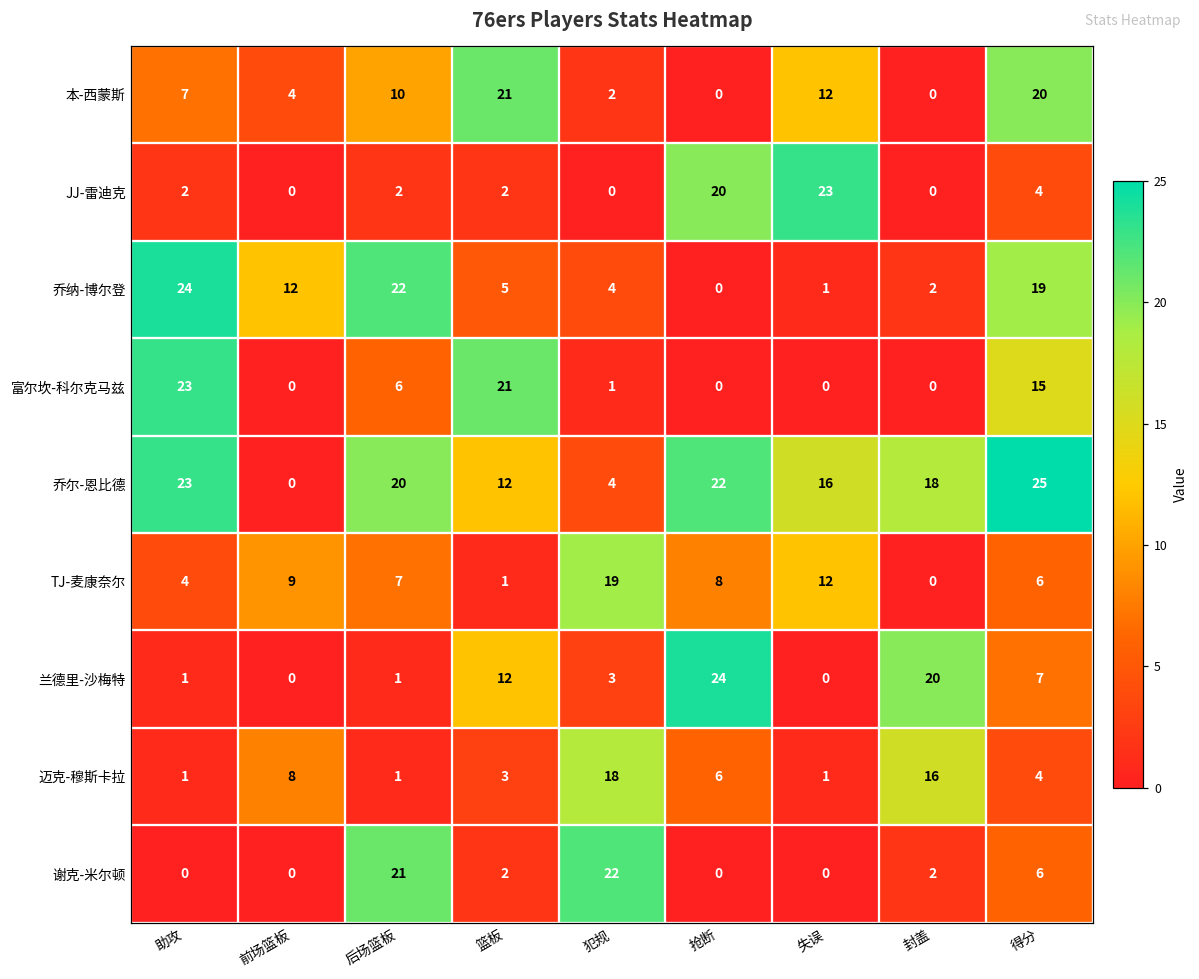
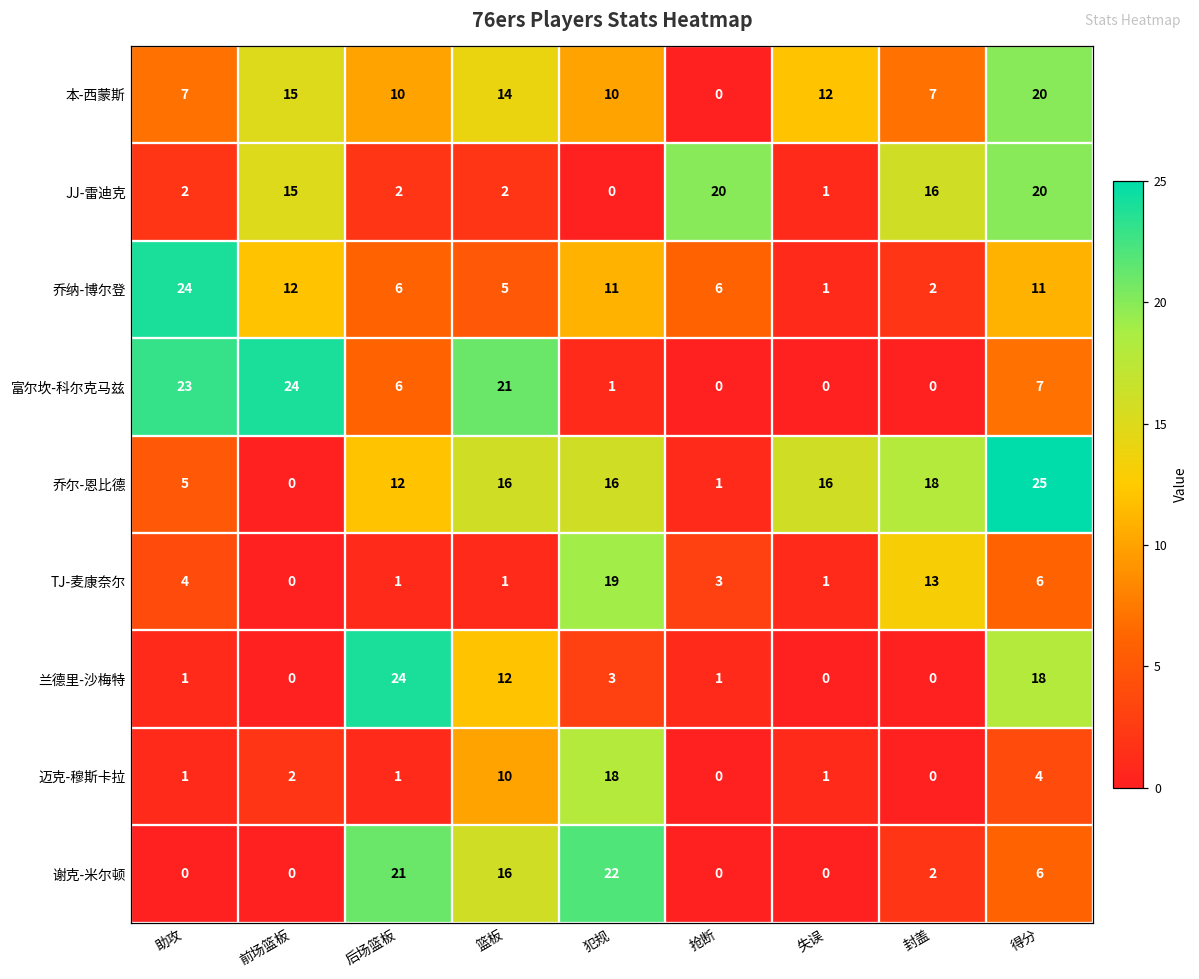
  {
    "本-西蒙斯": {
      "助攻": 7,
-     "前场篮板": 4,
+     "前场篮板": 15,
      "后场篮板": 10,
-     "篮板": 21,
-     "犯规": 2,
+     "篮板": 14,
+     "犯规": 10,
      "抢断": 0,
      "失误": 12,
-     "封盖": 0,
+     "封盖": 7,
      "得分": 20
    },
    "JJ-雷迪克": {
      "助攻": 2,
-     "前场篮板": 0,
+     "前场篮板": 15,
      "后场篮板": 2,
      "篮板": 2,
      "犯规": 0,
      "抢断": 20,
-     "失误": 23,
-     "封盖": 0,
-     "得分": 4
+     "失误": 1,
+     "封盖": 16,
+     "得分": 20
    },
    "乔纳-博尔登": {
      "助攻": 24,
      "前场篮板": 12,
-     "后场篮板": 22,
+     "后场篮板": 6,
      "篮板": 5,
-     "犯规": 4,
-     "抢断": 0,
+     "犯规": 11,
+     "抢断": 6,
      "失误": 1,
      "封盖": 2,
-     "得分": 19
+     "得分": 11
    },
    "富尔坎-科尔克马兹": {
      "助攻": 23,
-     "前场篮板": 0,
+     "前场篮板": 24,
      "后场篮板": 6,
      "篮板": 21,
      "犯规": 1,
      "抢断": 0,
      "失误": 0,
      "封盖": 0,
-     "得分": 15
+     "得分": 7
    },
    "乔尔-恩比德": {
-     "助攻": 23,
+     "助攻": 5,
      "前场篮板": 0,
-     "后场篮板": 20,
-     "篮板": 12,
-     "犯规": 4,
-     "抢断": 22,
+     "后场篮板": 12,
+     "篮板": 16,
+     "犯规": 16,
+     "抢断": 1,
      "失误": 16,
      "封盖": 18,
      "得分": 25
    },
    "TJ-麦康奈尔": {
      "助攻": 4,
-     "前场篮板": 9,
-     "后场篮板": 7,
+     "前场篮板": 0,
+     "后场篮板": 1,
      "篮板": 1,
      "犯规": 19,
-     "抢断": 8,
-     "失误": 12,
-     "封盖": 0,
+     "抢断": 3,
+     "失误": 1,
+     "封盖": 13,
      "得分": 6
    },
    "兰德里-沙梅特": {
      "助攻": 1,
      "前场篮板": 0,
-     "后场篮板": 1,
+     "后场篮板": 24,
      "篮板": 12,
      "犯规": 3,
-     "抢断": 24,
+     "抢断": 1,
      "失误": 0,
-     "封盖": 20,
-     "得分": 7
+     "封盖": 0,
+     "得分": 18
    },
    "迈克-穆斯卡拉": {
      "助攻": 1,
-     "前场篮板": 8,
+     "前场篮板": 2,
      "后场篮板": 1,
-     "篮板": 3,
+     "篮板": 10,
      "犯规": 18,
-     "抢断": 6,
+     "抢断": 0,
      "失误": 1,
-     "封盖": 16,
+     "封盖": 0,
      "得分": 4
    },
    "谢克-米尔顿": {
      "助攻": 0,
      "前场篮板": 0,
      "后场篮板": 21,
-     "篮板": 2,
+     "篮板": 16,
      "犯规": 22,
      "抢断": 0,
      "失误": 0,
      "封盖": 2,
      "得分": 6
    }
  }
